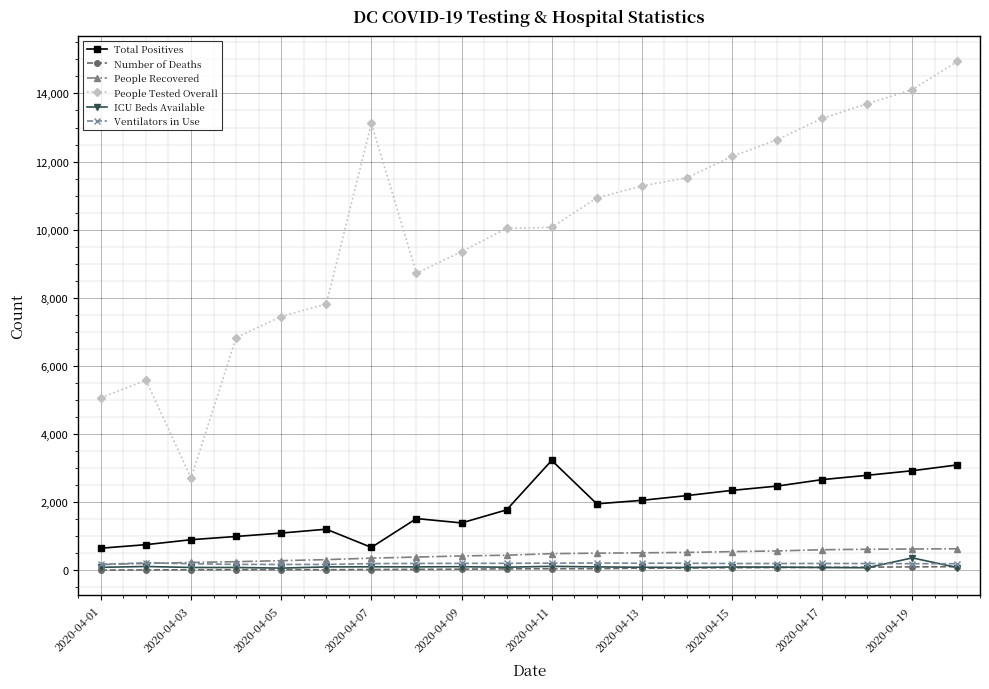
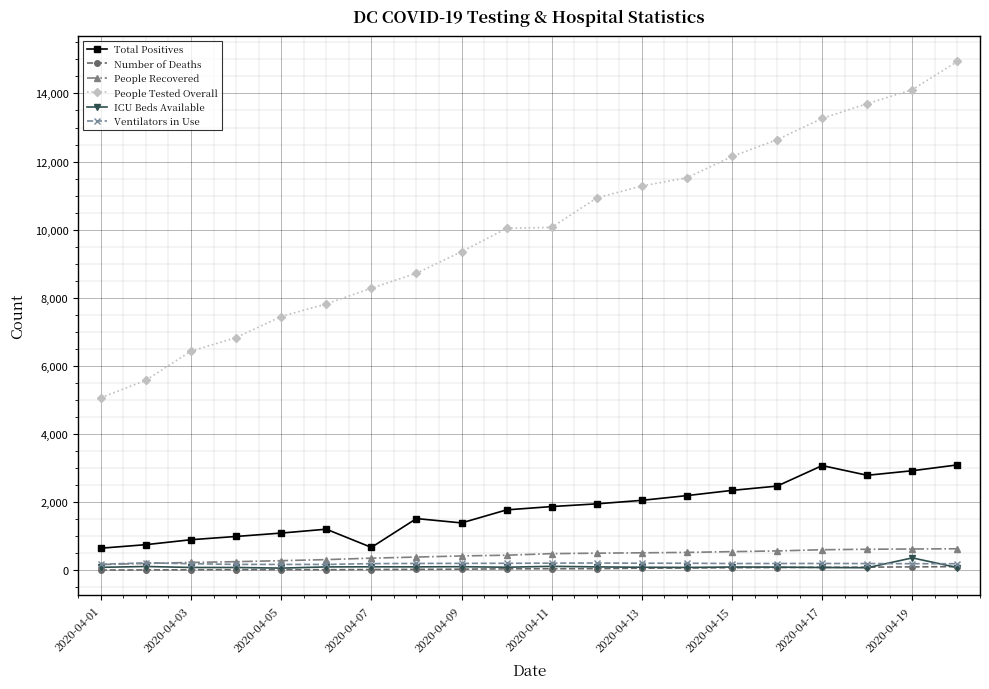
  {
    "Total Positives": {
      "2020-04-01": "700",
      "2020-04-03": "900",
      "2020-04-05": "1,100",
      "2020-04-07": "700",
      "2020-04-09": "1,400",
-     "2020-04-11": "3,200",
+     "2020-04-11": "1,900",
      "2020-04-13": "2,100",
      "2020-04-15": "2,400",
-     "2020-04-17": "2,700",
+     "2020-04-17": "3,100",
      "2020-04-19": "2,900"
    },
    "People Tested Overall": {
      "2020-04-01": "5,100",
-     "2020-04-03": "2,700",
+     "2020-04-03": "6,400",
      "2020-04-05": "7,500",
-     "2020-04-07": "13,100",
+     "2020-04-07": "8,300",
      "2020-04-09": "9,400",
      "2020-04-11": "10,100",
      "2020-04-13": "11,300",
      "2020-04-15": "12,200",
      "2020-04-17": "13,300",
      "2020-04-19": "14,100"
    },
    "ICU Beds Available": {
      "2020-04-01": "100",
      "2020-04-07": "100",
      "2020-04-19": "400"
    }
  }
